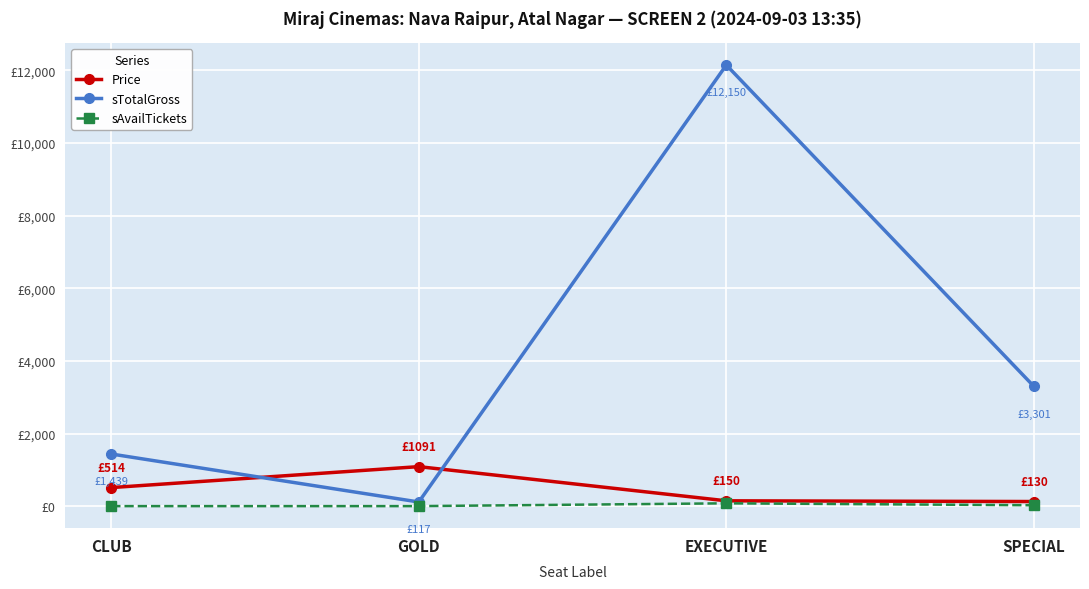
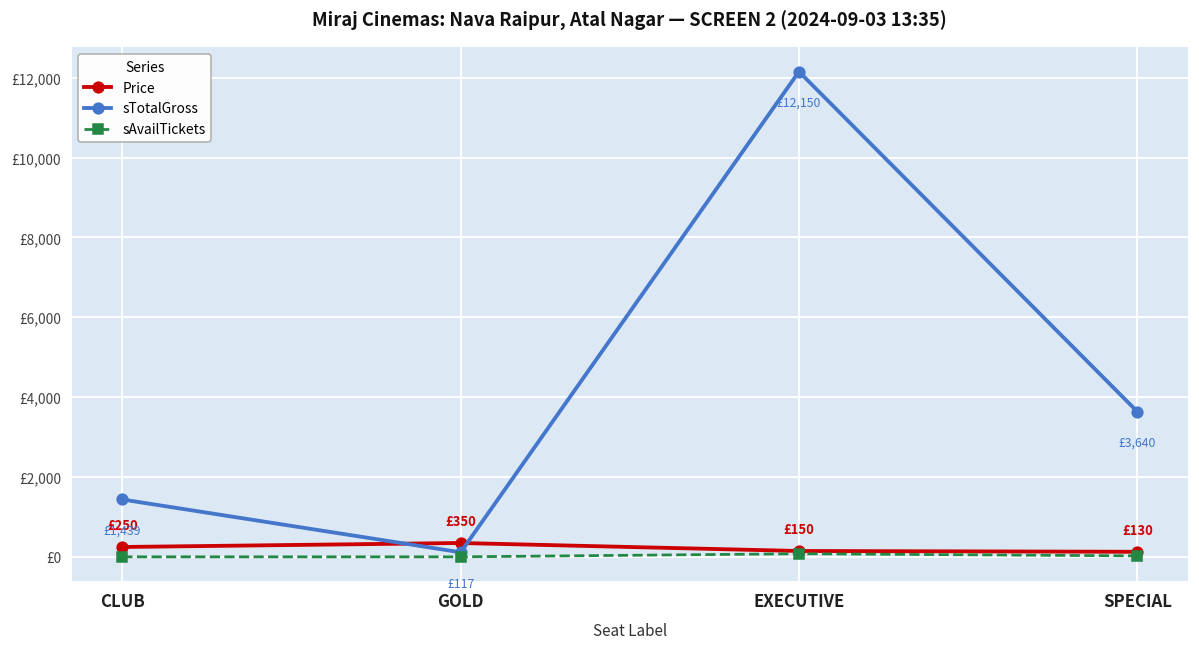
  {
    "Price": {
-     "CLUB": "£514",
-     "GOLD": "£1091",
+     "CLUB": "£250",
+     "GOLD": "£350",
      "SPECIAL": "£130"
    },
    "sTotalGross": {
      "GOLD": "£117",
      "EXECUTIVE": "£12,150",
-     "SPECIAL": "£3,301"
+     "SPECIAL": "£3,640"
    },
    "sAvailTickets": {
      "CLUB": "£0",
      "SPECIAL": "£0"
    }
  }
